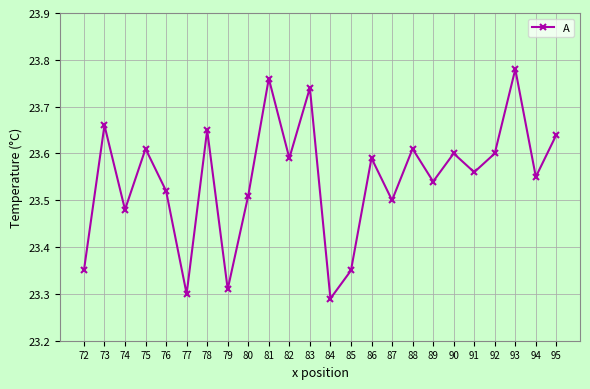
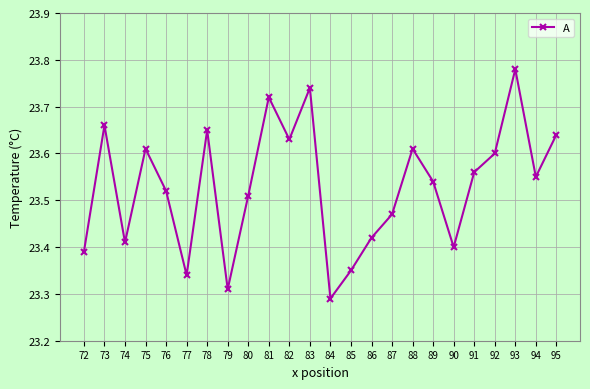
  {
-   "72": 23.35,
+   "72": 23.39,
    "73": 23.66,
-   "74": 23.48,
+   "74": 23.41,
    "75": 23.61,
    "76": 23.52,
-   "77": 23.30,
+   "77": 23.34,
    "78": 23.65,
    "79": 23.31,
    "80": 23.51,
-   "81": 23.76,
-   "82": 23.59,
+   "81": 23.72,
+   "82": 23.63,
    "83": 23.74,
    "84": 23.29,
    "85": 23.35,
-   "86": 23.59,
-   "87": 23.50,
+   "86": 23.42,
+   "87": 23.47,
    "88": 23.61,
    "89": 23.54,
-   "90": 23.6,
+   "90": 23.4,
    "91": 23.56,
    "92": 23.60,
    "93": 23.78,
    "94": 23.55,
    "95": 23.64
  }
